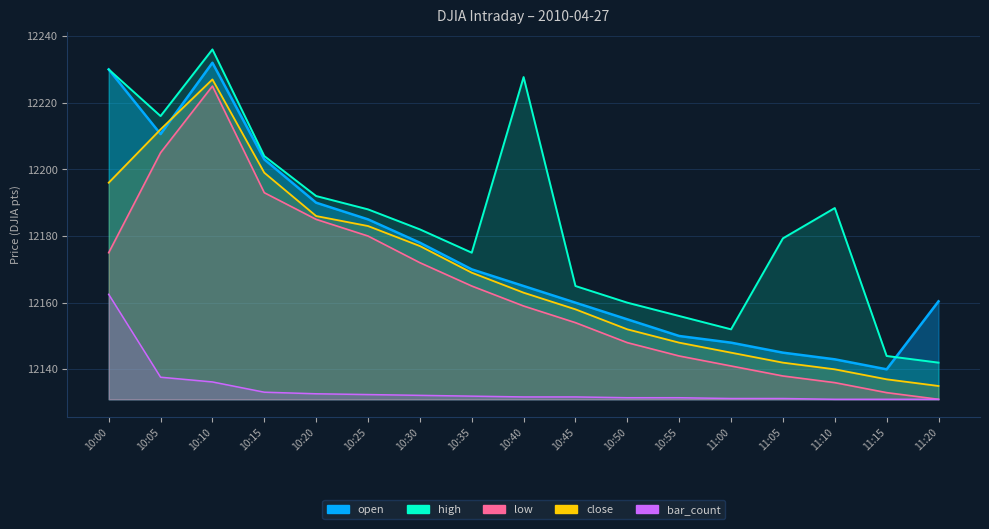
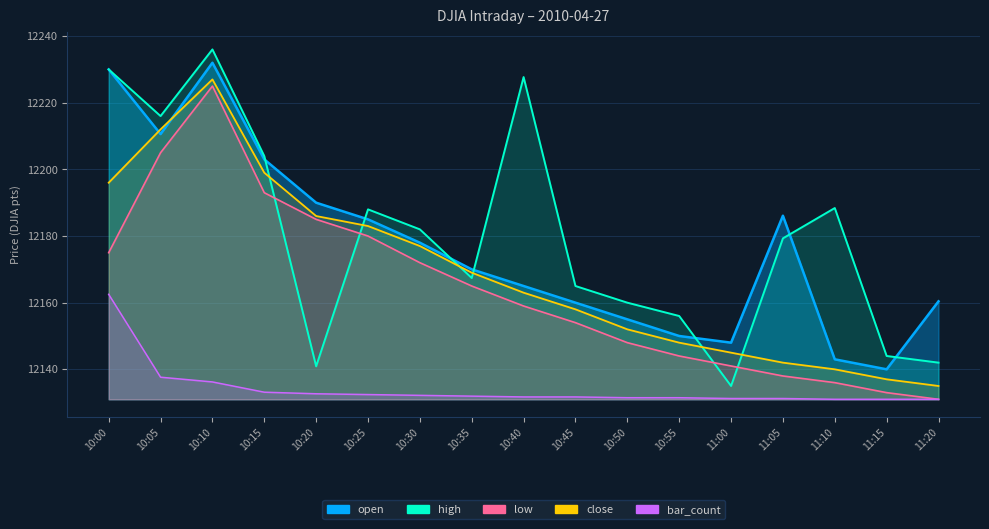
  {
    "open": {
      "10:05": 12211,
      "10:10": 12232,
      "10:15": 12203,
      "10:20": 12190,
      "10:25": 12185,
      "10:30": 12178,
      "10:35": 12170,
      "10:40": 12165,
      "10:45": 12160,
      "10:50": 12155,
      "10:55": 12150,
      "11:00": 12148,
-     "11:05": 12145,
+     "11:05": 12186,
      "11:10": 12143,
      "11:15": 12140,
      "11:20": 12160
    },
    "high": {
      "10:05": 12216,
      "10:10": 12236,
      "10:15": 12204,
-     "10:20": 12192,
+     "10:20": 12141,
      "10:25": 12188,
      "10:30": 12182,
-     "10:35": 12175,
+     "10:35": 12167,
      "10:40": 12228,
      "10:45": 12165,
      "10:50": 12160,
      "10:55": 12156,
-     "11:00": 12152,
+     "11:00": 12135,
      "11:05": 12179,
      "11:10": 12188,
      "11:15": 12144,
      "11:20": 12142
    }
  }
